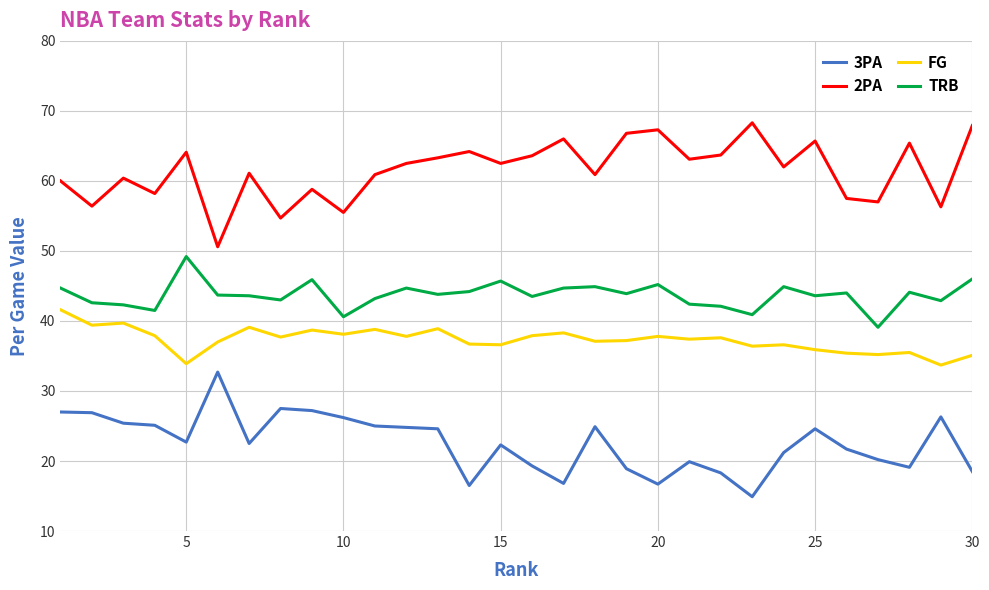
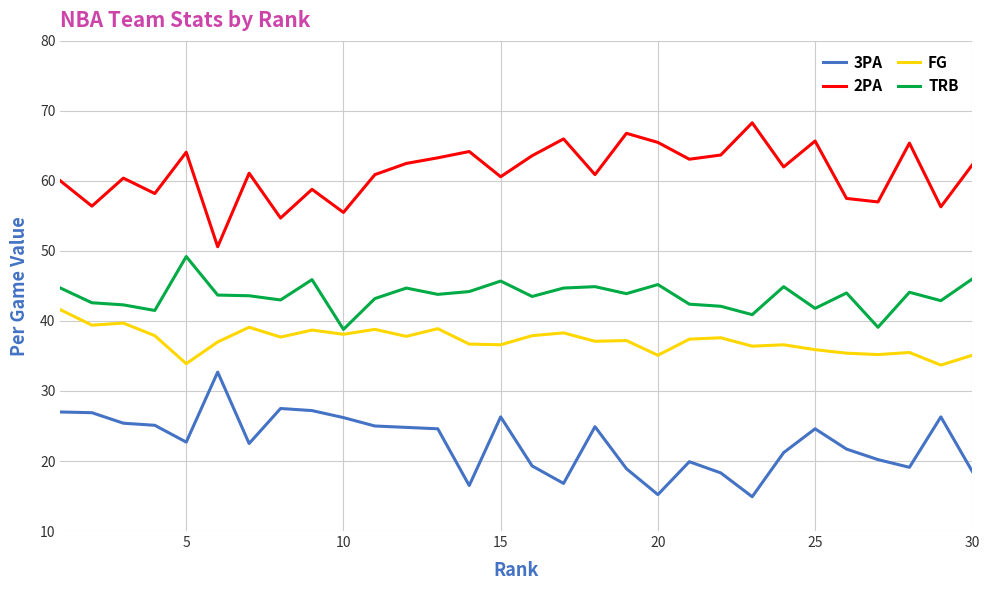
  {
    "3PA": {
      "5": 23,
      "10": 26,
-     "15": 22,
-     "20": 17,
+     "15": 26,
+     "20": 15,
      "25": 25,
      "30": 19
    },
    "2PA": {
      "5": 64,
      "10": 56,
-     "15": 63,
-     "20": 67,
+     "15": 61,
+     "20": 66,
      "25": 66,
-     "30": 68
+     "30": 62
    },
    "FG": {
      "5": 34,
      "10": 38,
      "15": 37,
-     "20": 38,
+     "20": 35,
      "25": 36,
      "30": 35
    },
    "TRB": {
      "5": 49,
-     "10": 41,
+     "10": 39,
      "15": 46,
      "20": 45,
-     "25": 44,
+     "25": 42,
      "30": 46
    }
  }
